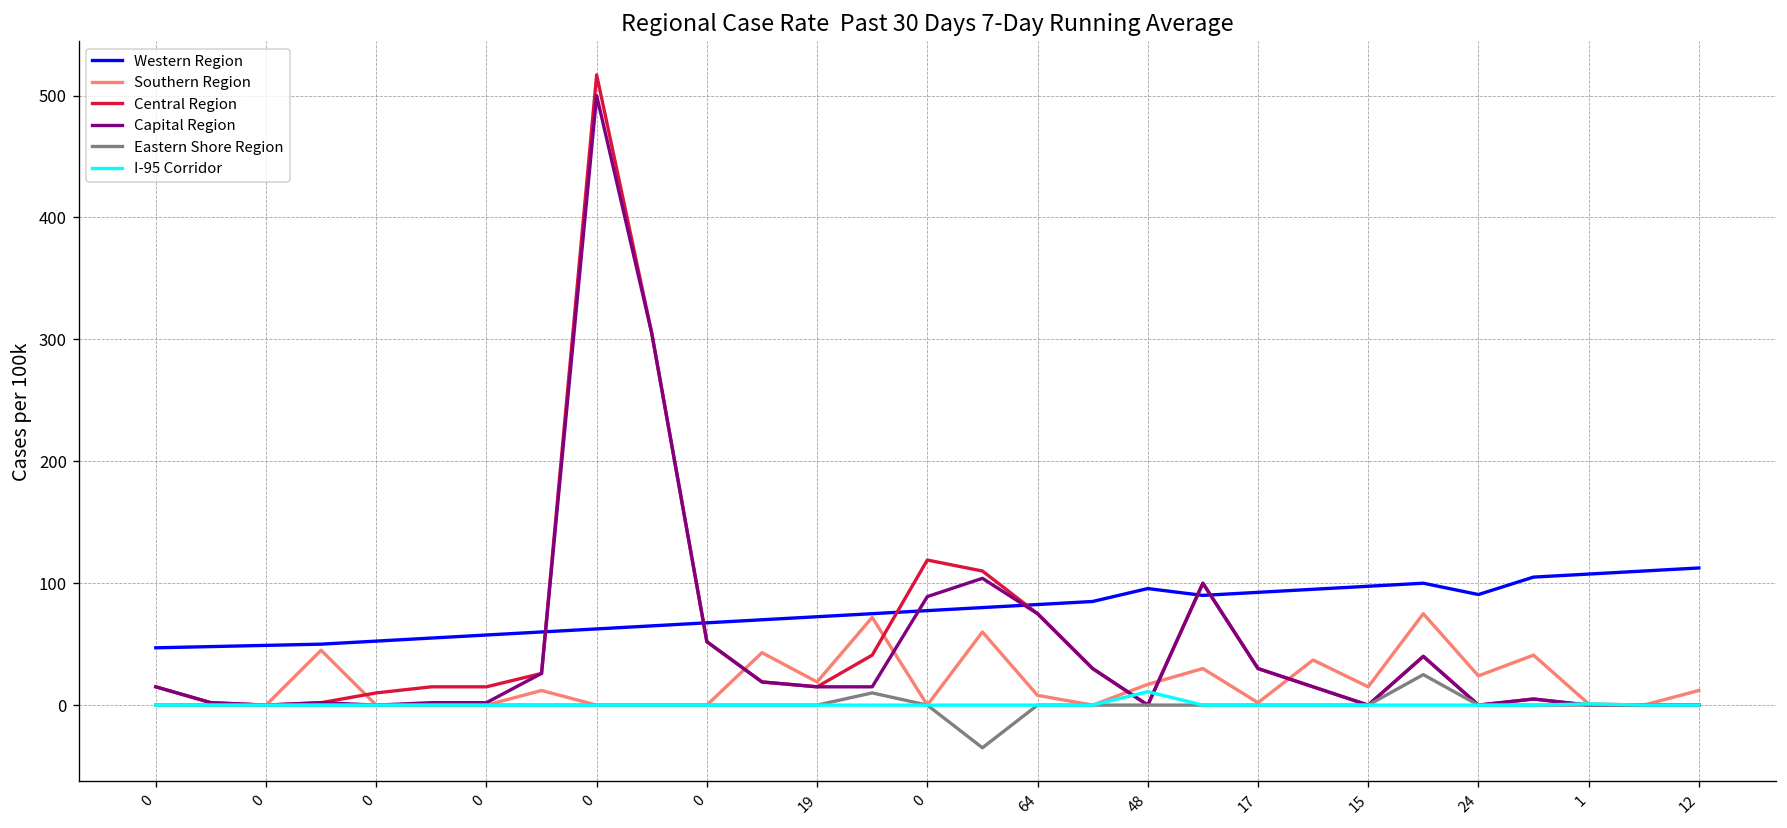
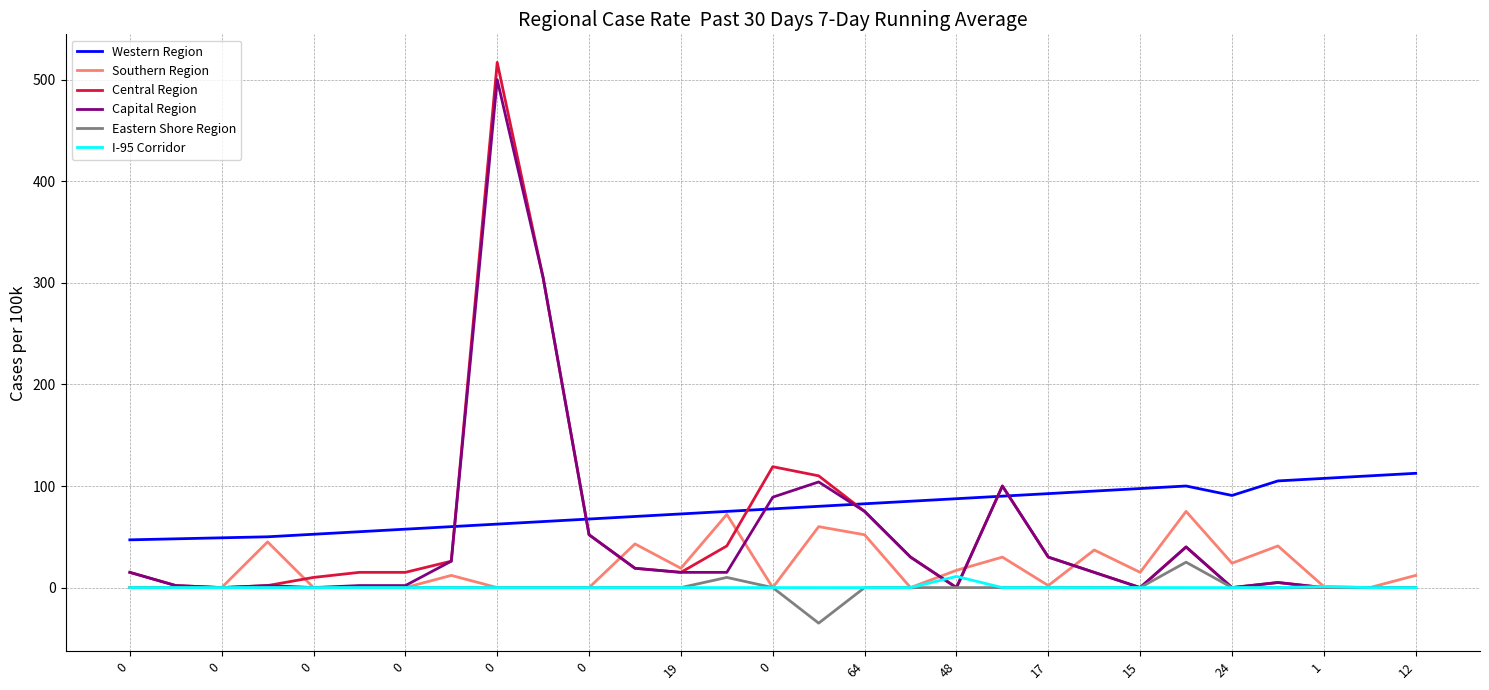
  {
    "Western Region": {
      "64": 83,
-     "48": 96,
+     "48": 88,
      "24": 91,
      "12": 113
    },
    "Southern Region": {
-     "64": 8,
+     "64": 52,
      "48": 17,
      "24": 24,
      "12": 12
    },
    "I-95 Corridor": {
      "48": 11
    }
  }
